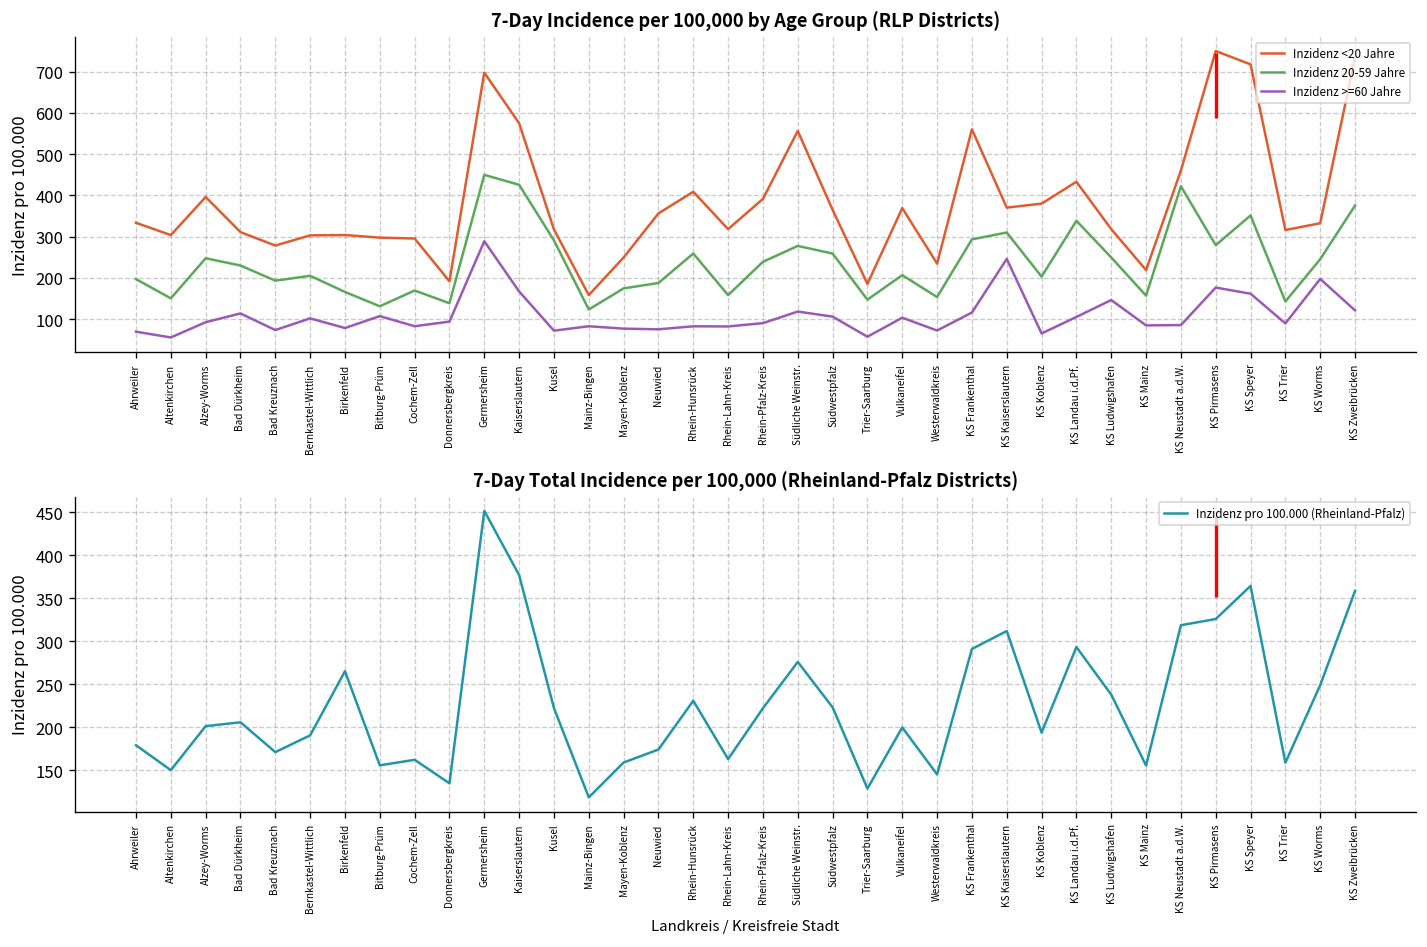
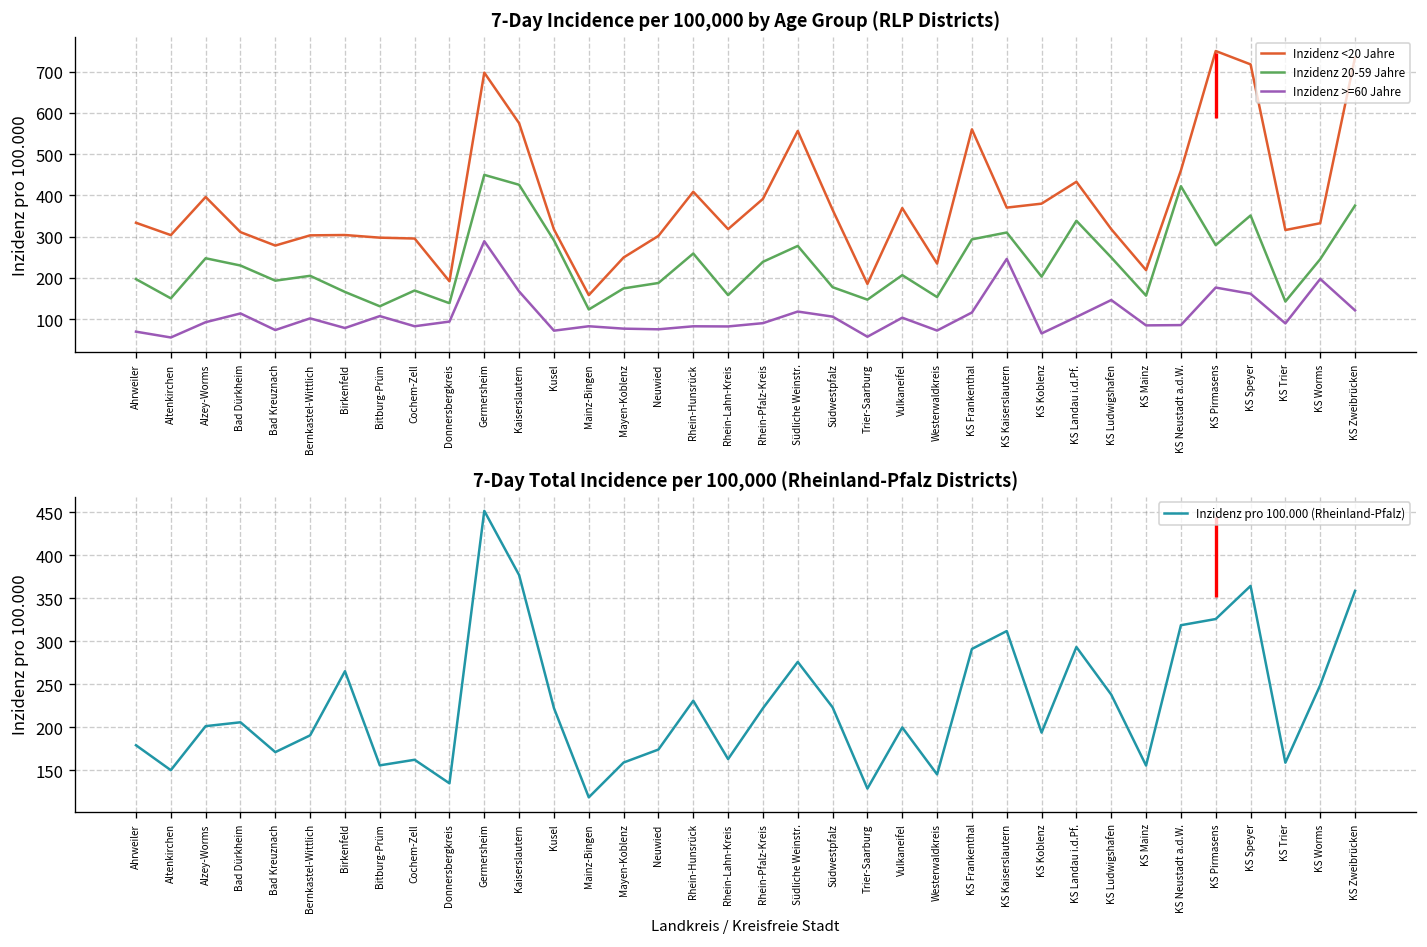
  {
    "7-Day Incidence per 100,000 by Age Group (RLP Districts)": {
      "Inzidenz <20 Jahre": {
        "Ahrweiler": 330,
        "Altenkirchen": 300,
        "Alzey-Worms": 400,
        "Bad Dürkheim": 310,
        "Bad Kreuznach": 280,
        "Bernkastel-Wittlich": 300,
        "Birkenfeld": 300,
        "Bitburg-Prüm": 300,
        "Cochem-Zell": 300,
        "Donnersbergkreis": 190,
        "Germersheim": 700,
        "Kaiserslautern": 570,
        "Kusel": 320,
        "Mainz-Bingen": 160,
        "Mayen-Koblenz": 250,
-       "Neuwied": 360,
+       "Neuwied": 300,
        "Rhein-Hunsrück": 410,
        "Rhein-Lahn-Kreis": 320,
        "Rhein-Pfalz-Kreis": 390,
        "Südliche Weinstr.": 560,
        "Südwestpfalz": 370,
        "Trier-Saarburg": 190,
        "Vulkaneifel": 370,
        "Westerwaldkreis": 230,
        "KS Frankenthal": 560,
        "KS Kaiserslautern": 370,
        "KS Koblenz": 380,
        "KS Landau i.d.Pf.": 430,
        "KS Ludwigshafen": 320,
        "KS Mainz": 220,
        "KS Neustadt a.d.W.": 460,
        "KS Pirmasens": 750,
        "KS Speyer": 720,
        "KS Trier": 320,
        "KS Worms": 330
      },
      "Inzidenz 20-59 Jahre": {
        "Ahrweiler": 200,
        "Altenkirchen": 150,
        "Alzey-Worms": 250,
        "Bad Dürkheim": 230,
        "Bad Kreuznach": 190,
        "Bernkastel-Wittlich": 210,
        "Birkenfeld": 170,
        "Bitburg-Prüm": 130,
        "Cochem-Zell": 170,
        "Donnersbergkreis": 140,
        "Germersheim": 450,
        "Kaiserslautern": 430,
        "Kusel": 290,
        "Mainz-Bingen": 120,
        "Mayen-Koblenz": 170,
        "Neuwied": 190,
        "Rhein-Hunsrück": 260,
        "Rhein-Lahn-Kreis": 160,
        "Rhein-Pfalz-Kreis": 240,
        "Südliche Weinstr.": 280,
-       "Südwestpfalz": 260,
+       "Südwestpfalz": 180,
        "Trier-Saarburg": 150,
        "Vulkaneifel": 210,
        "Westerwaldkreis": 150,
        "KS Frankenthal": 290,
        "KS Kaiserslautern": 310,
        "KS Koblenz": 200,
        "KS Landau i.d.Pf.": 340,
        "KS Ludwigshafen": 250,
        "KS Mainz": 160,
        "KS Neustadt a.d.W.": 420,
        "KS Pirmasens": 280,
        "KS Speyer": 350,
        "KS Trier": 140,
        "KS Worms": 250,
        "KS Zweibrücken": 380
      },
      "Inzidenz >=60 Jahre": {
        "Ahrweiler": 70,
        "Altenkirchen": 60,
        "Alzey-Worms": 90,
        "Bad Dürkheim": 110,
        "Bad Kreuznach": 70,
        "Bernkastel-Wittlich": 100,
        "Birkenfeld": 80,
        "Bitburg-Prüm": 110,
        "Cochem-Zell": 80,
        "Donnersbergkreis": 90,
        "Germersheim": 290,
        "Kaiserslautern": 170,
        "Kusel": 70,
        "Mainz-Bingen": 80,
        "Mayen-Koblenz": 80,
        "Neuwied": 80,
        "Rhein-Hunsrück": 80,
        "Rhein-Lahn-Kreis": 80,
        "Rhein-Pfalz-Kreis": 90,
        "Südliche Weinstr.": 120,
        "Südwestpfalz": 110,
        "Trier-Saarburg": 60,
        "Vulkaneifel": 100,
        "Westerwaldkreis": 70,
        "KS Frankenthal": 120,
        "KS Kaiserslautern": 250,
        "KS Koblenz": 70,
        "KS Landau i.d.Pf.": 110,
        "KS Ludwigshafen": 150,
        "KS Mainz": 90,
        "KS Neustadt a.d.W.": 90,
        "KS Pirmasens": 180,
        "KS Speyer": 160,
        "KS Trier": 90,
        "KS Worms": 200,
        "KS Zweibrücken": 120
      }
    },
    "7-Day Total Incidence per 100,000 (Rheinland-Pfalz Districts)": {
      "Ahrweiler": 180,
      "Altenkirchen": 150,
      "Alzey-Worms": 200,
      "Bad Dürkheim": 210,
      "Bad Kreuznach": 170,
      "Bernkastel-Wittlich": 190,
      "Birkenfeld": 270,
      "Bitburg-Prüm": 160,
      "Cochem-Zell": 160,
      "Donnersbergkreis": 140,
      "Germersheim": 450,
      "Kaiserslautern": 380,
      "Kusel": 220,
      "Mainz-Bingen": 120,
      "Mayen-Koblenz": 160,
      "Neuwied": 170,
      "Rhein-Hunsrück": 230,
      "Rhein-Lahn-Kreis": 160,
      "Rhein-Pfalz-Kreis": 220,
      "Südliche Weinstr.": 280,
      "Südwestpfalz": 220,
      "Trier-Saarburg": 130,
      "Vulkaneifel": 200,
      "Westerwaldkreis": 150,
      "KS Frankenthal": 290,
      "KS Kaiserslautern": 310,
      "KS Koblenz": 190,
      "KS Landau i.d.Pf.": 290,
      "KS Ludwigshafen": 240,
      "KS Mainz": 160,
      "KS Neustadt a.d.W.": 320,
      "KS Pirmasens": 330,
      "KS Speyer": 360,
      "KS Trier": 160,
      "KS Worms": 250,
      "KS Zweibrücken": 360
    }
  }
